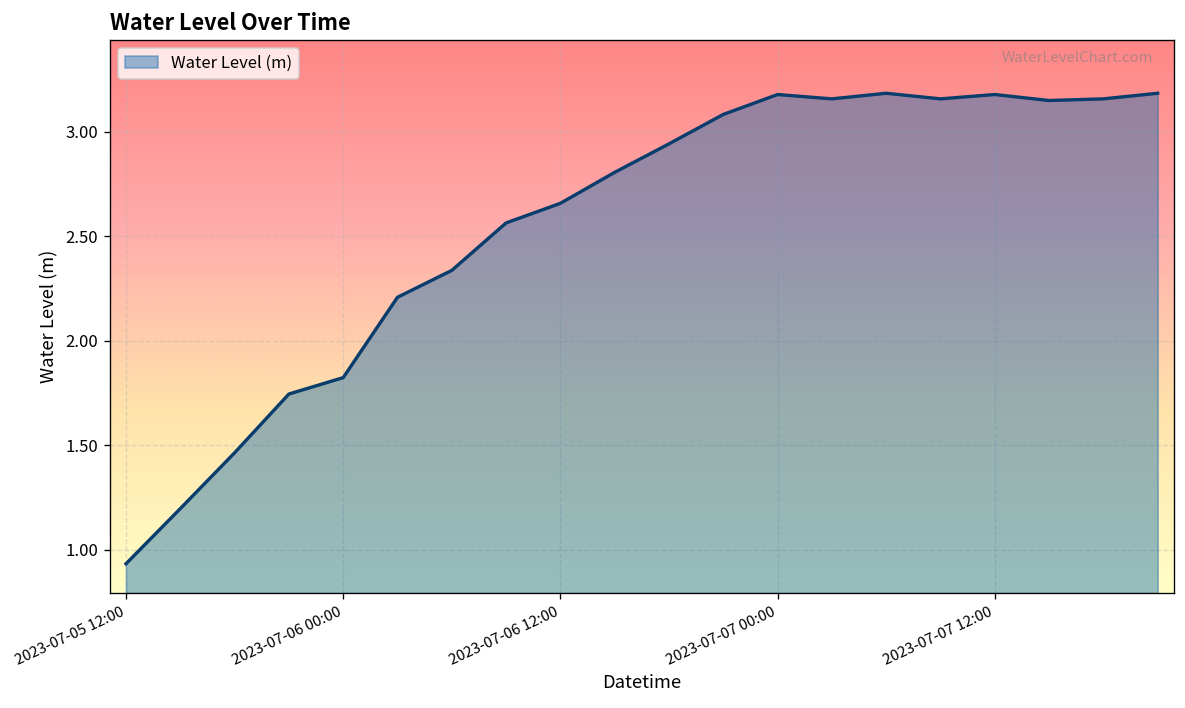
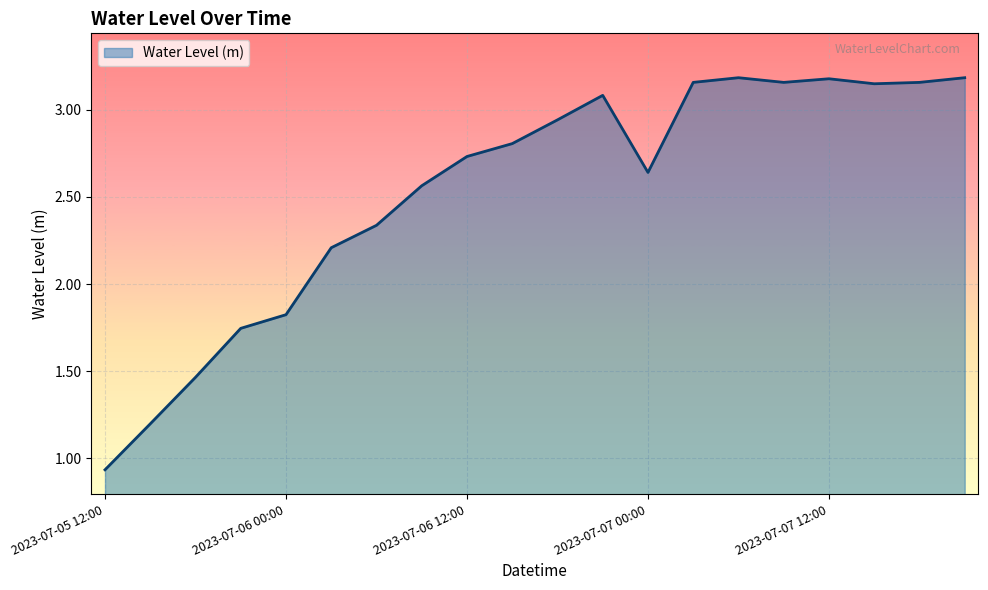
  {
    "2023-07-05 12:00": 0.93,
    "2023-07-06 00:00": 1.82,
-   "2023-07-06 12:00": 2.66,
-   "2023-07-07 00:00": 3.18,
+   "2023-07-06 12:00": 2.73,
+   "2023-07-07 00:00": 2.64,
    "2023-07-07 12:00": 3.18
  }
